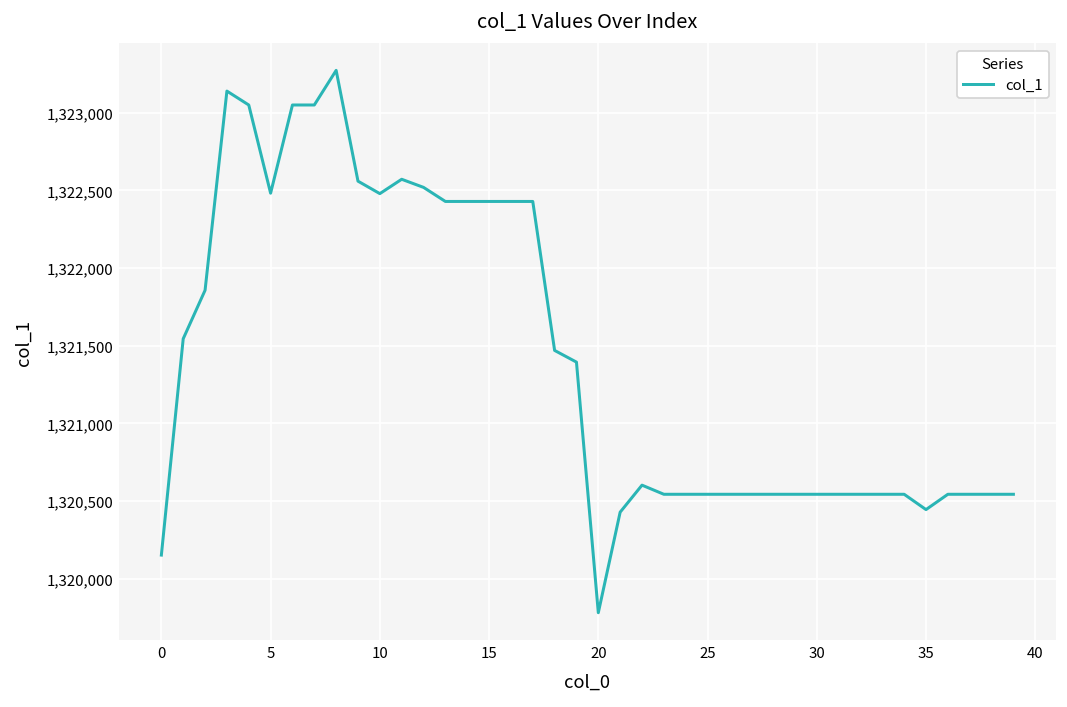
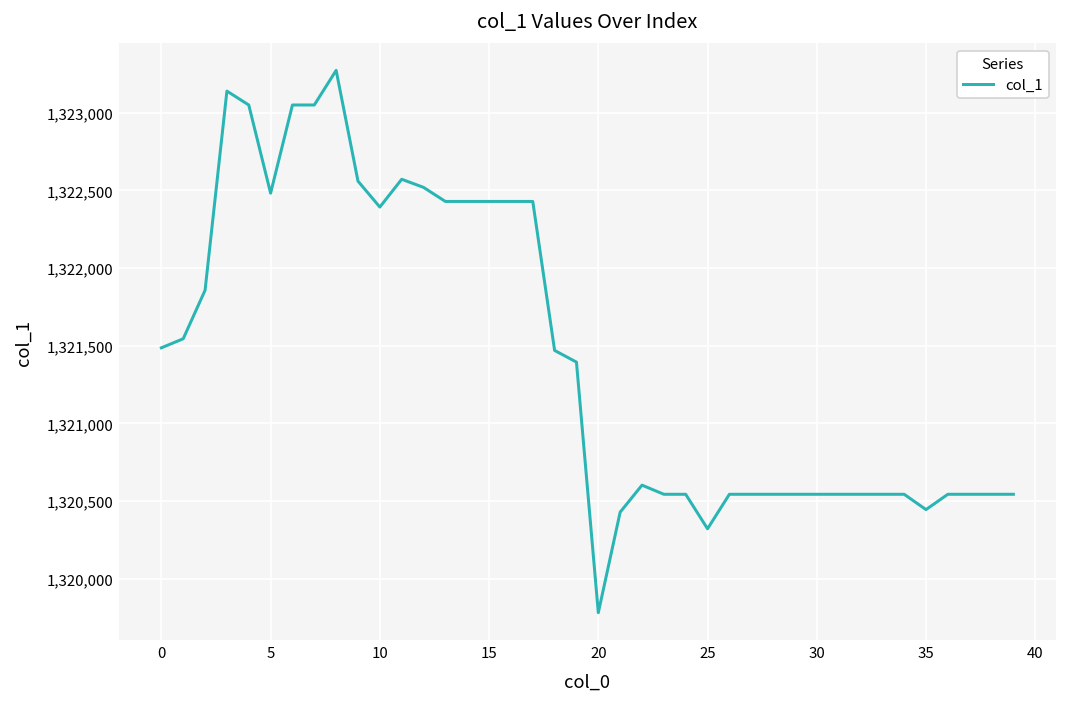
  {
-   "0": "1,320,150",
+   "0": "1,321,490",
    "5": "1,322,480",
-   "10": "1,322,480",
+   "10": "1,322,390",
    "15": "1,322,430",
    "20": "1,319,780",
-   "25": "1,320,540",
+   "25": "1,320,320",
    "30": "1,320,540",
    "35": "1,320,450"
  }
